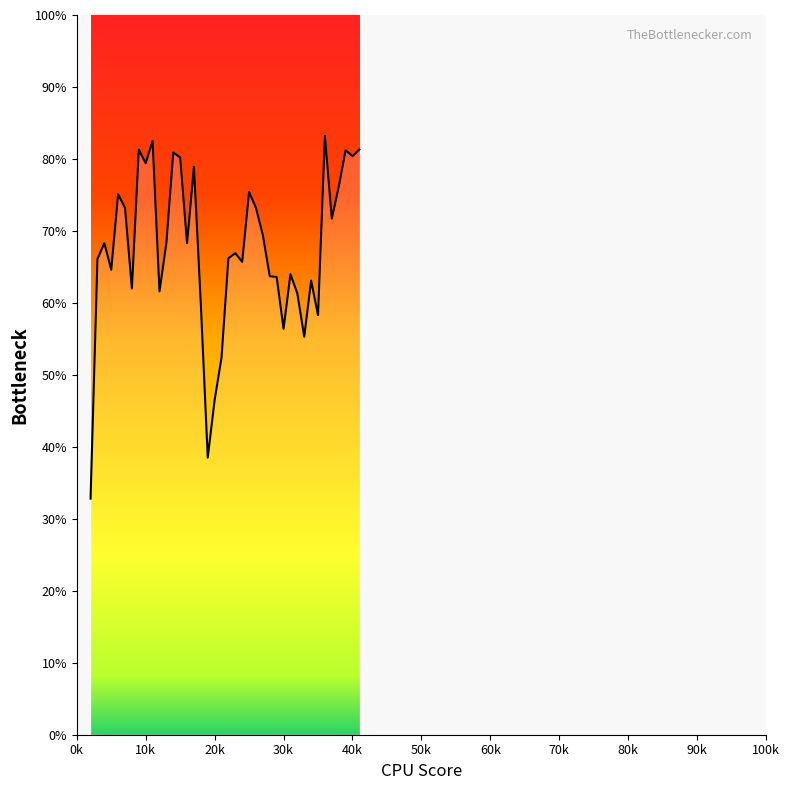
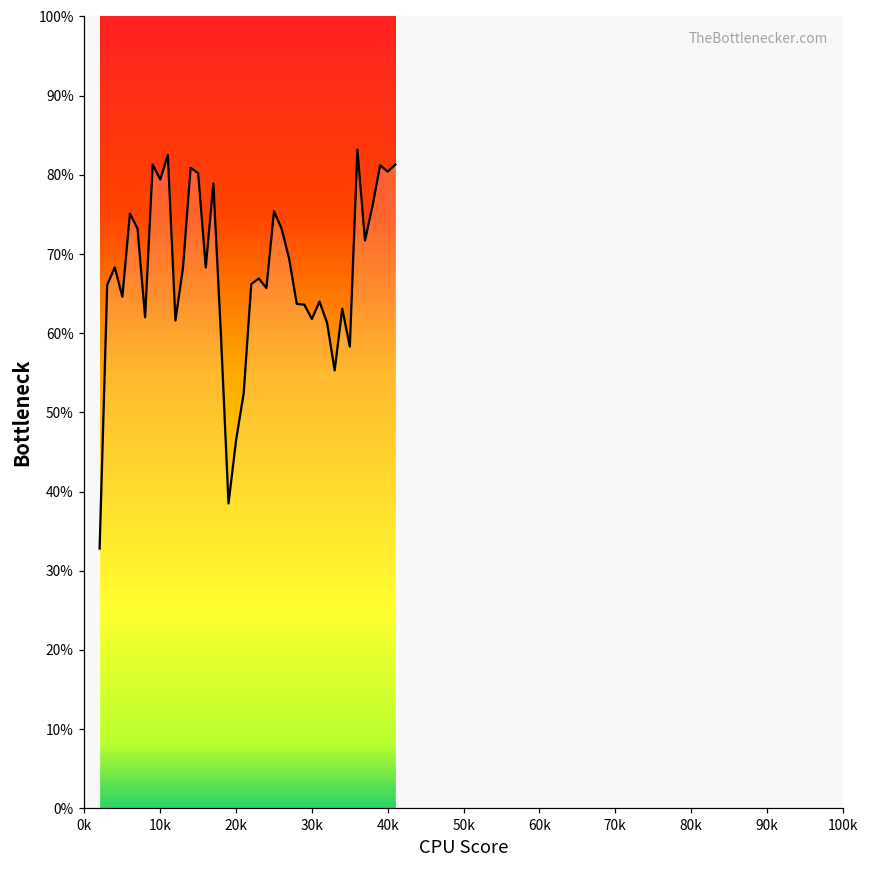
  {
    "10k": "79%",
    "20k": "47%",
-   "30k": "56%",
+   "30k": "62%",
    "40k": "80%"
  }
